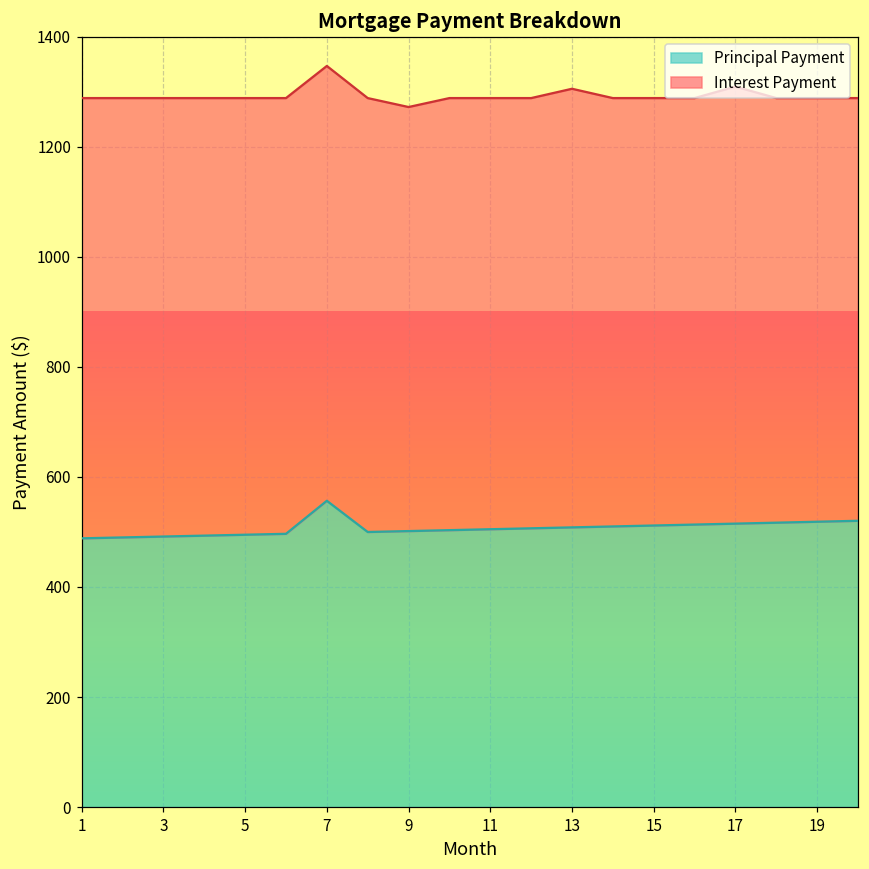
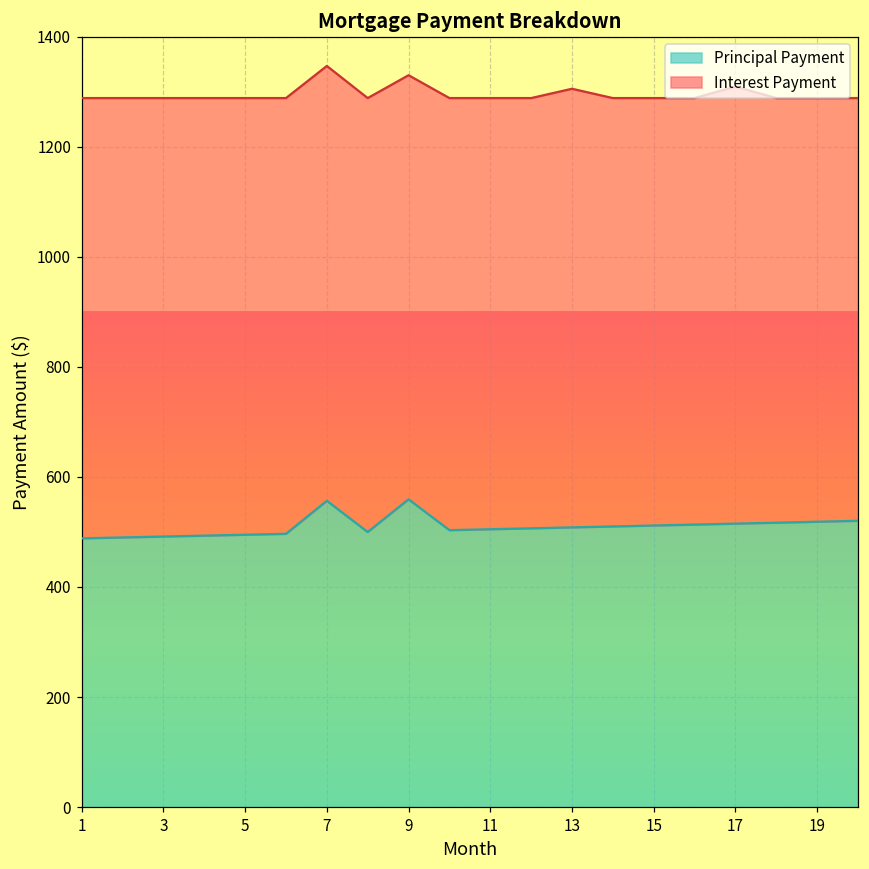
  {
    "Principal Payment": {
      "1": 490,
      "3": 490,
      "5": 490,
      "7": 560,
-     "9": 500,
+     "9": 560,
      "11": 500,
      "13": 510,
      "15": 510,
      "17": 520,
      "19": 520
    },
    "Interest Payment": {
      "1": 800,
      "3": 800,
      "5": 790,
      "7": 790,
      "9": 770,
      "11": 780,
      "13": 800,
      "15": 780,
      "19": 770
    }
  }
